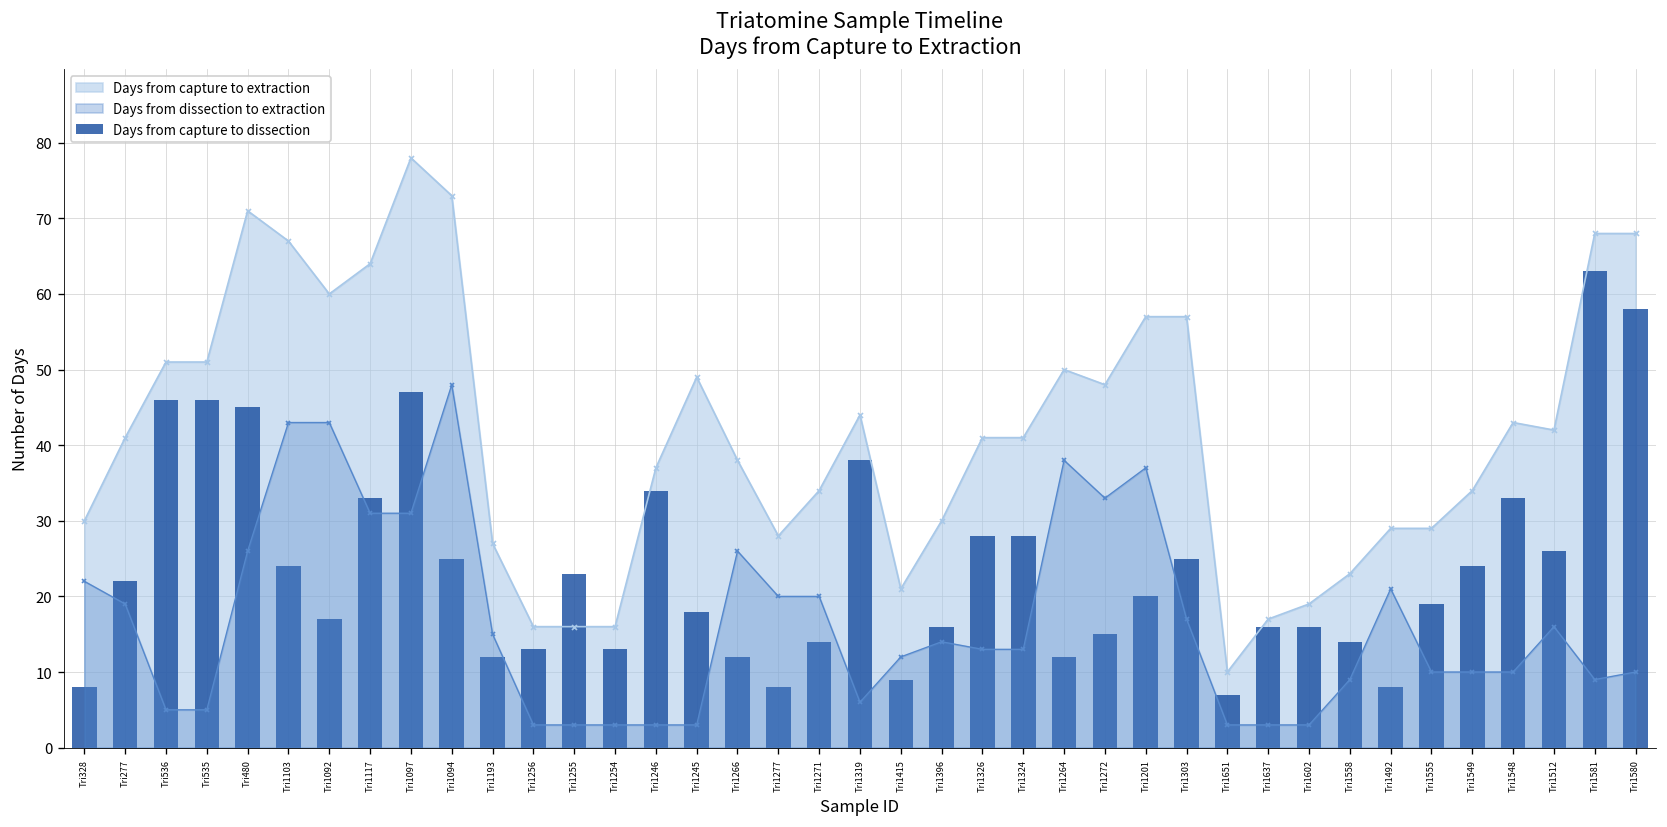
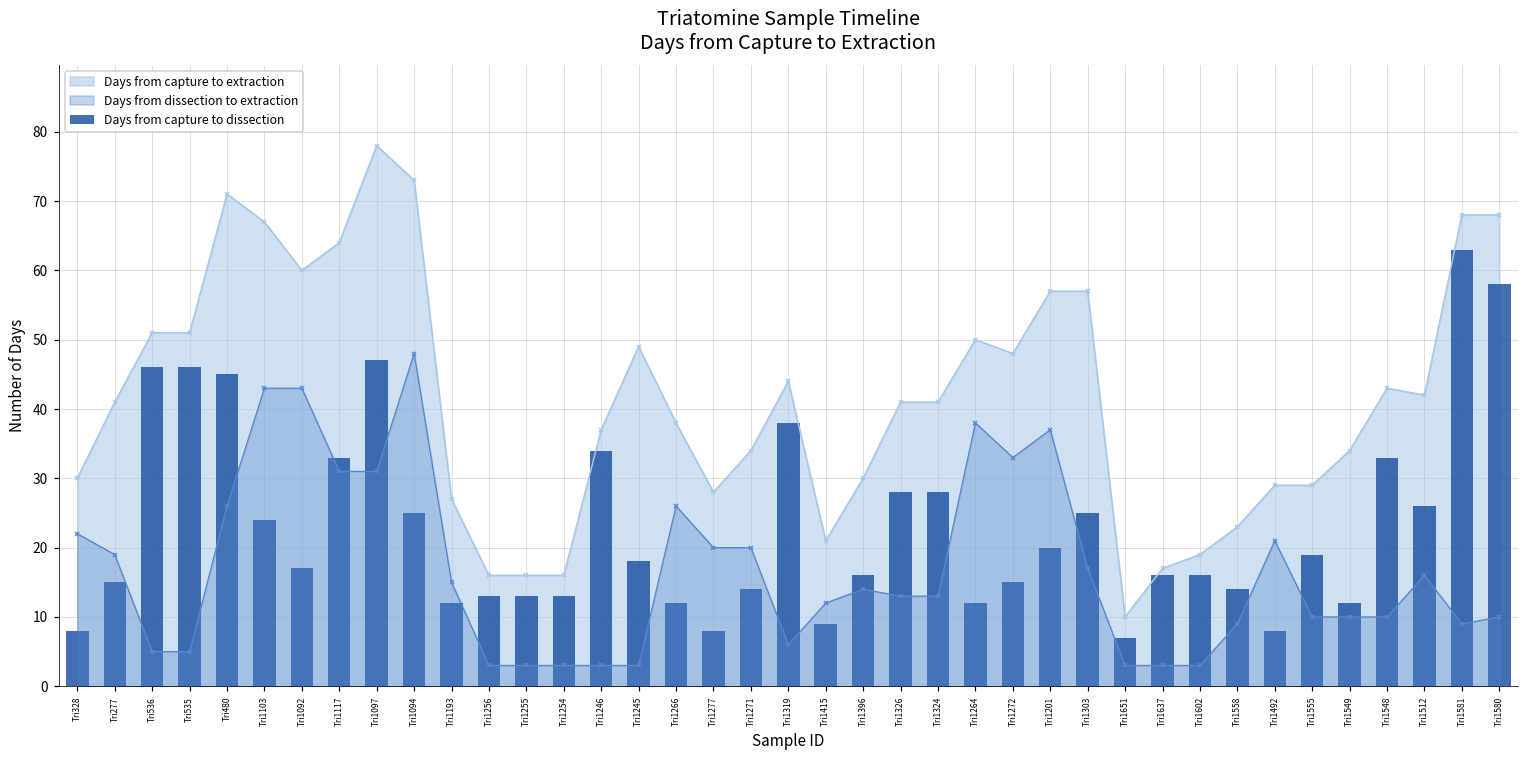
  {
    "Days from capture to dissection": {
      "Tri328": 8,
-     "Tri277": 22,
+     "Tri277": 15,
      "Tri536": 46,
      "Tri535": 46,
      "Tri480": 45,
      "Tri1103": 24,
      "Tri1092": 17,
      "Tri1117": 33,
      "Tri1097": 47,
      "Tri1094": 25,
      "Tri1193": 12,
      "Tri1256": 13,
-     "Tri1255": 23,
+     "Tri1255": 13,
      "Tri1254": 13,
      "Tri1246": 34,
      "Tri1245": 18,
      "Tri1266": 12,
      "Tri1277": 8,
      "Tri1271": 14,
      "Tri1319": 38,
      "Tri1415": 9,
      "Tri1396": 16,
      "Tri1326": 28,
      "Tri1324": 28,
      "Tri1264": 12,
      "Tri1272": 15,
      "Tri1201": 20,
      "Tri1303": 25,
      "Tri1651": 7,
      "Tri1637": 16,
      "Tri1602": 16,
      "Tri1558": 14,
      "Tri1492": 8,
      "Tri1555": 19,
-     "Tri1549": 24,
+     "Tri1549": 12,
      "Tri1548": 33,
      "Tri1512": 26,
      "Tri1581": 63,
      "Tri1580": 58
    }
  }
